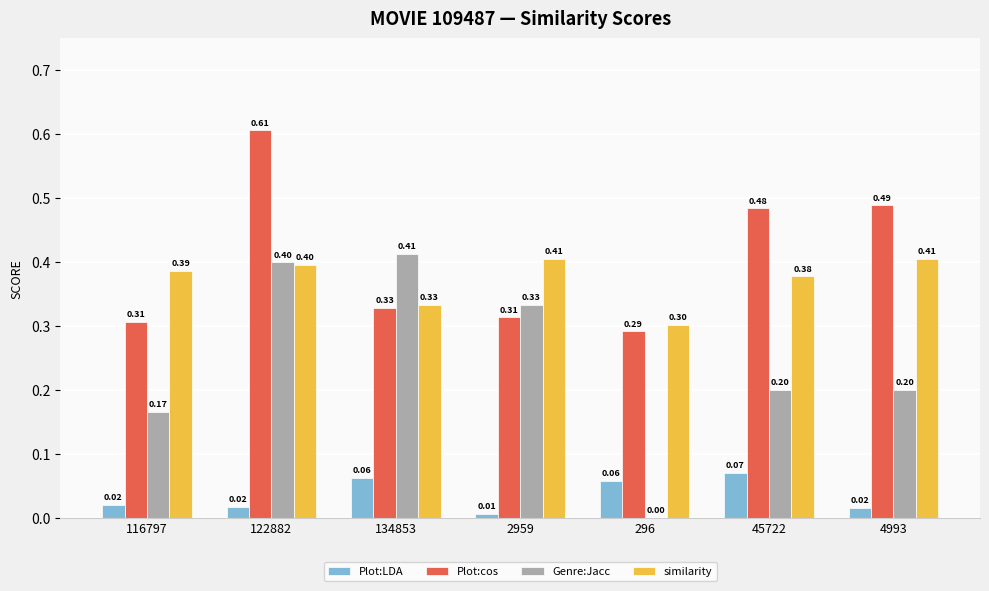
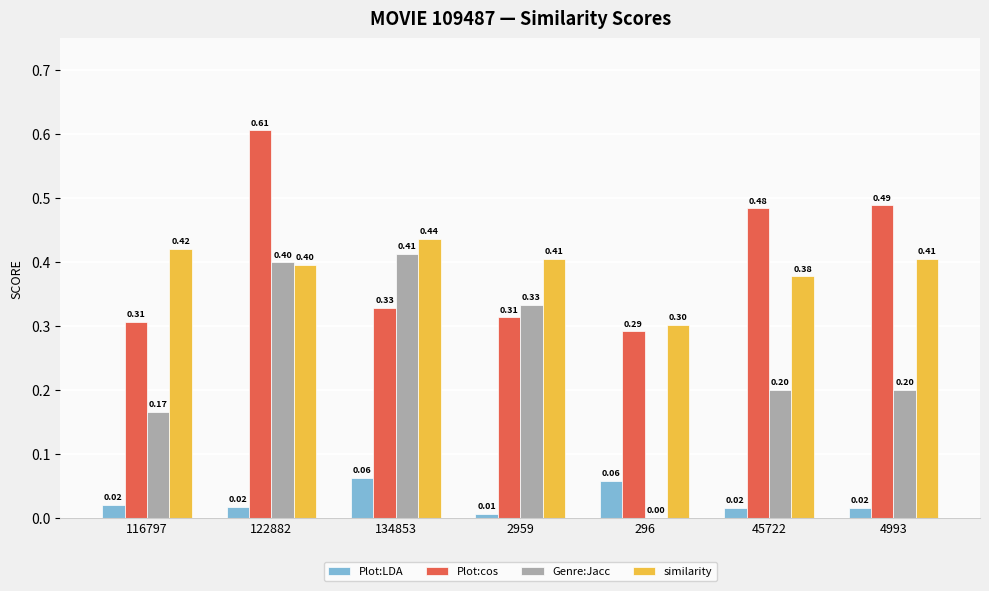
  {
    "Plot:LDA": {
      "116797": 0.02,
      "122882": 0.02,
      "134853": 0.06,
      "2959": 0.01,
      "296": 0.06,
-     "45722": 0.07,
+     "45722": 0.02,
      "4993": 0.02
    },
    "Plot:cos": {
      "116797": 0.31,
      "122882": 0.61,
      "134853": 0.33,
      "2959": 0.31,
      "296": 0.29,
      "45722": 0.48,
      "4993": 0.49
    },
    "Genre:Jacc": {
      "116797": 0.17,
      "122882": 0.40,
      "134853": 0.41,
      "2959": 0.33,
      "296": 0.00,
      "45722": 0.20,
      "4993": 0.20
    },
    "similarity": {
-     "116797": 0.39,
+     "116797": 0.42,
      "122882": 0.40,
-     "134853": 0.33,
+     "134853": 0.44,
      "2959": 0.41,
      "296": 0.30,
      "45722": 0.38,
      "4993": 0.41
    }
  }
